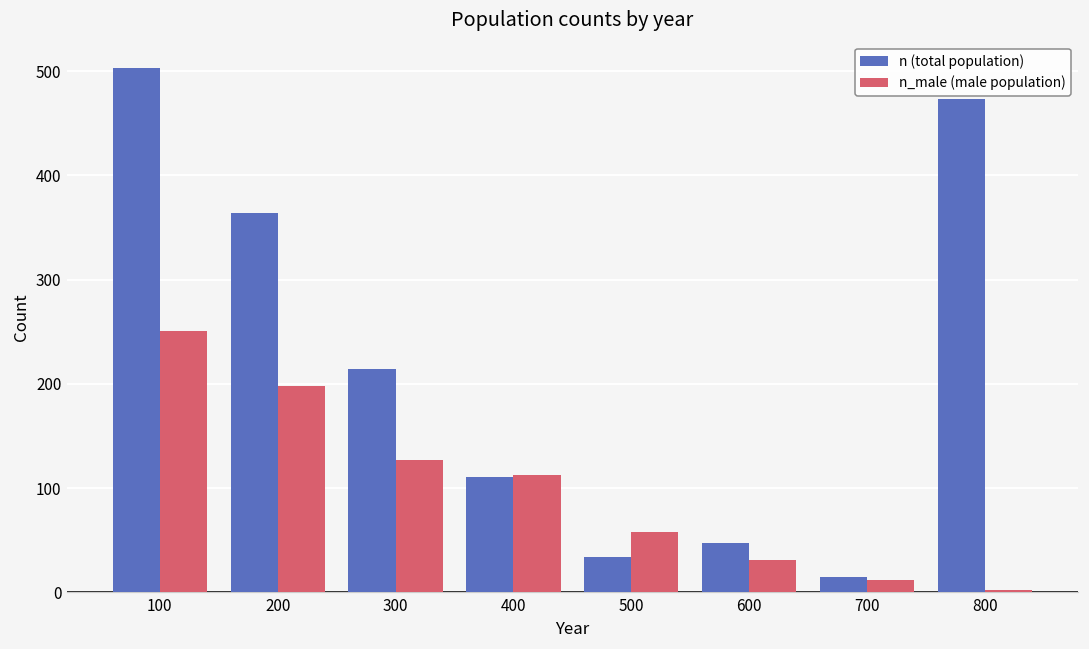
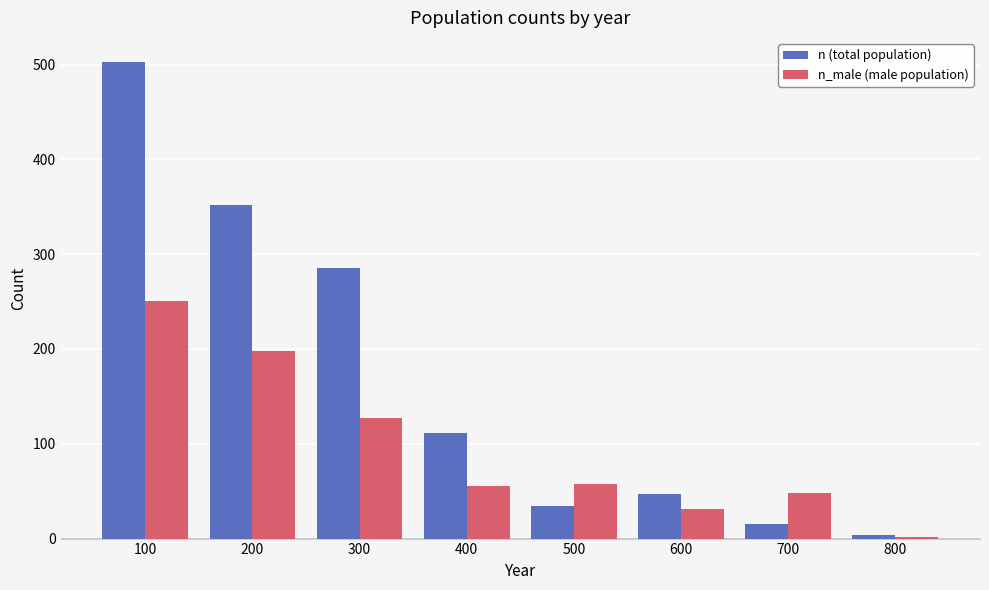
  {
    "n (total population)": {
      "100": 500,
-     "200": 360,
-     "300": 210,
+     "200": 350,
+     "300": 290,
      "400": 110,
      "500": 30,
      "600": 50,
      "700": 20,
-     "800": 470
+     "800": 0
    },
    "n_male (male population)": {
      "100": 250,
      "200": 200,
      "300": 130,
-     "400": 110,
+     "400": 60,
      "500": 60,
      "600": 30,
-     "700": 10
+     "700": 50
    }
  }
